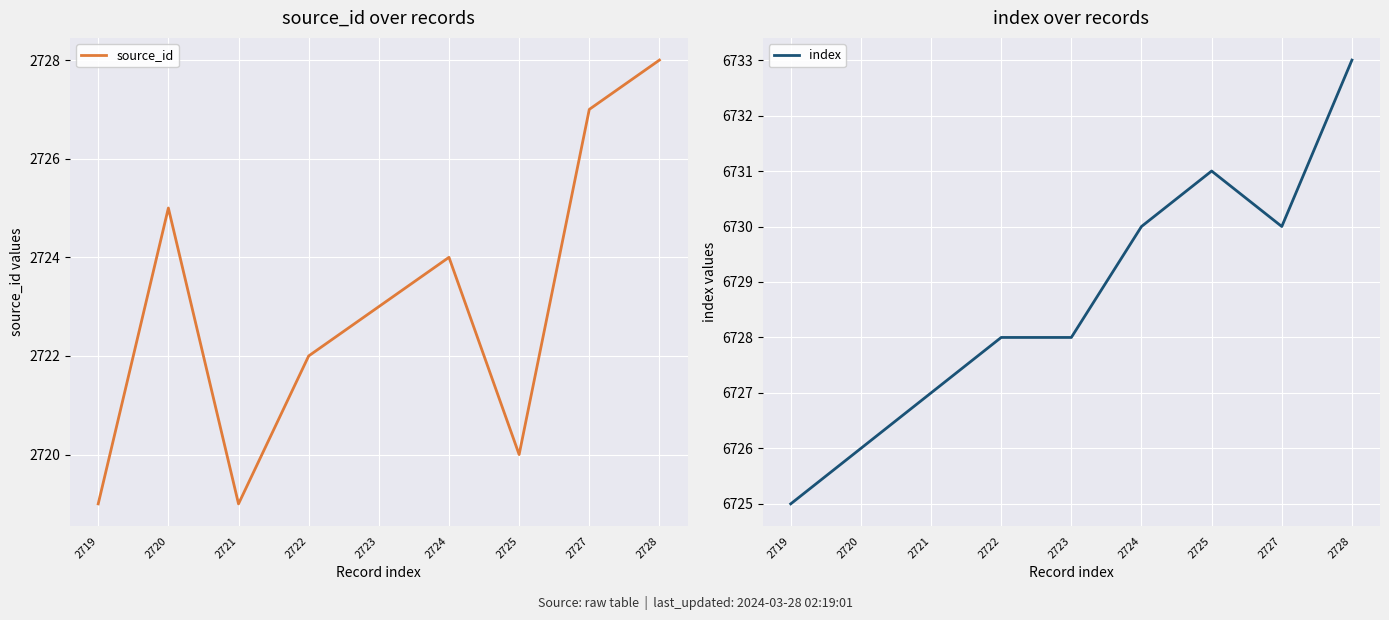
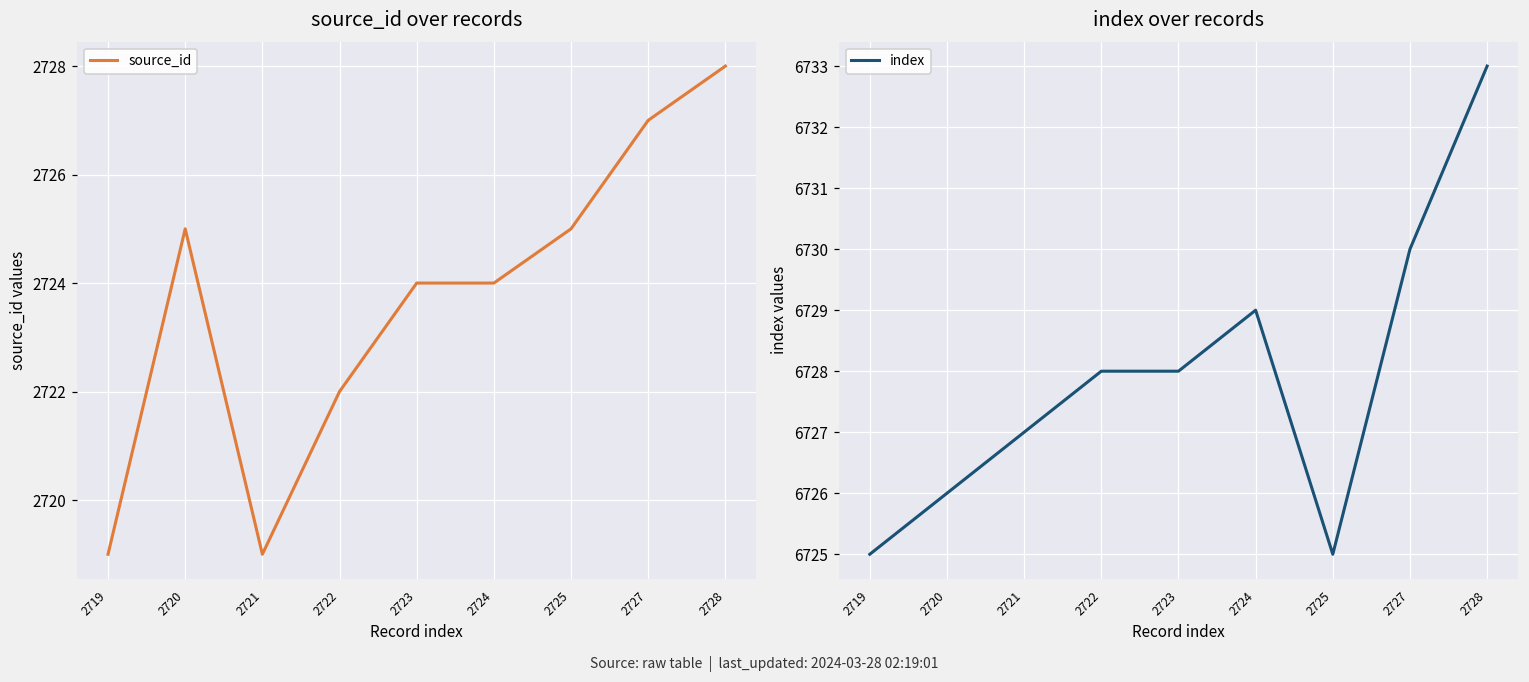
  {
    "source_id over records": {
      "2719": 2719,
      "2720": 2725,
      "2721": 2719,
      "2722": 2722,
-     "2723": 2723,
+     "2723": 2724,
      "2724": 2724,
-     "2725": 2720,
+     "2725": 2725,
      "2727": 2727,
      "2728": 2728
    },
    "index over records": {
      "2719": 6725,
      "2720": 6726,
      "2721": 6727,
      "2722": 6728,
      "2723": 6728,
-     "2724": 6730,
-     "2725": 6731,
+     "2724": 6729,
+     "2725": 6725,
      "2727": 6730,
      "2728": 6733
    }
  }
